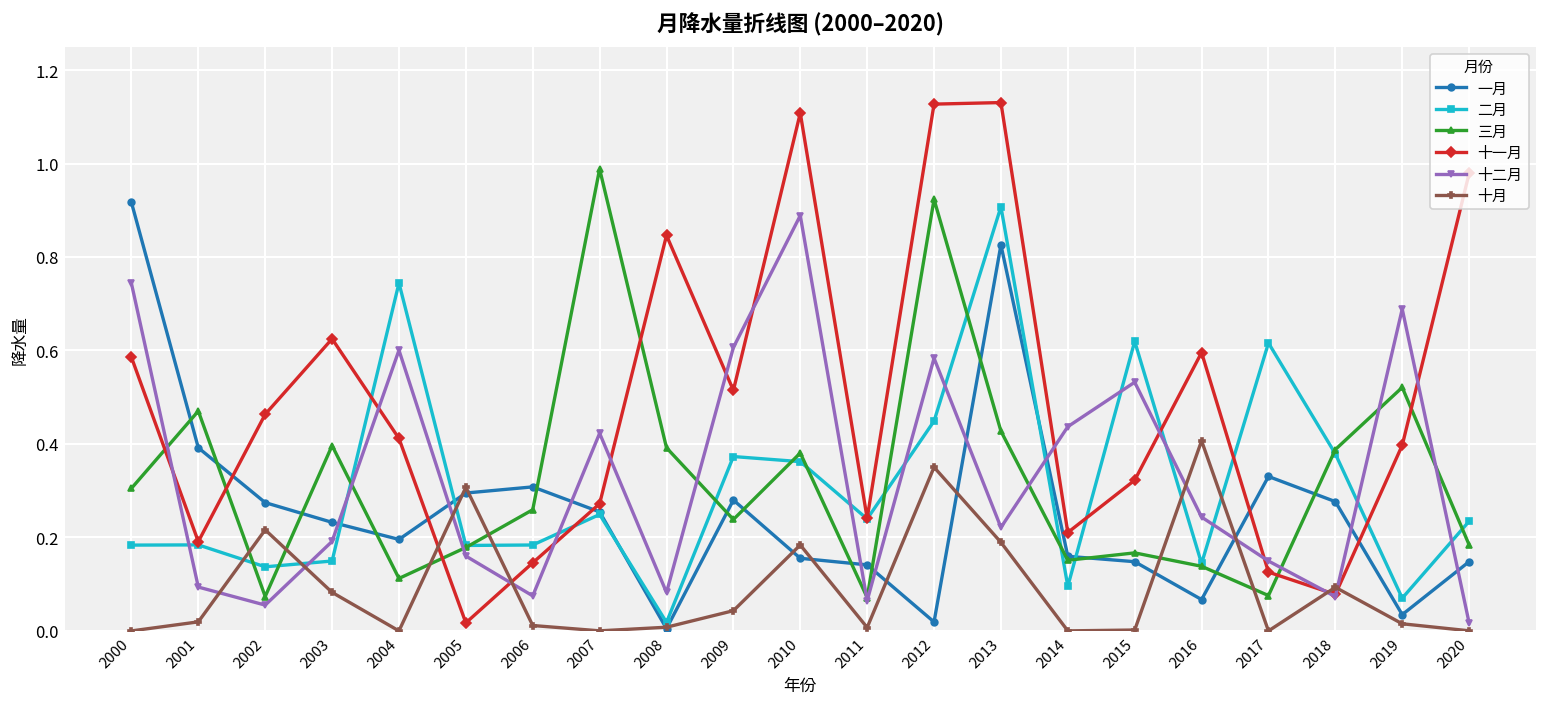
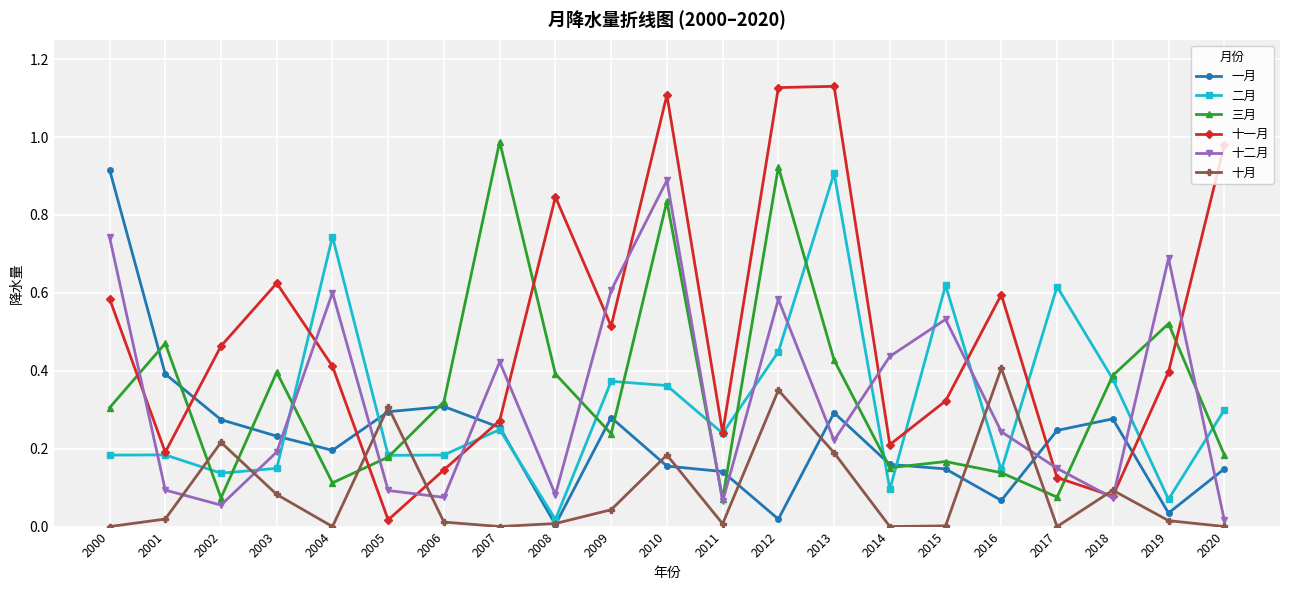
  {
    "一月": {
      "2000": 0.92,
      "2001": 0.39,
      "2002": 0.27,
      "2003": 0.23,
      "2004": 0.20,
      "2005": 0.29,
      "2006": 0.31,
      "2009": 0.28,
      "2010": 0.16,
      "2011": 0.14,
      "2012": 0.02,
-     "2013": 0.83,
+     "2013": 0.29,
      "2014": 0.16,
      "2015": 0.15,
      "2016": 0.07,
-     "2017": 0.33,
+     "2017": 0.25,
      "2018": 0.28,
      "2019": 0.03,
      "2020": 0.15
    },
    "二月": {
      "2000": 0.18,
      "2001": 0.18,
      "2002": 0.14,
      "2003": 0.15,
      "2004": 0.74,
      "2006": 0.18,
      "2008": 0.02,
      "2009": 0.37,
      "2010": 0.36,
      "2012": 0.45,
      "2013": 0.91,
      "2014": 0.10,
      "2015": 0.62,
      "2017": 0.62,
      "2018": 0.38,
      "2019": 0.07,
-     "2020": 0.23
+     "2020": 0.30
    },
    "三月": {
      "2000": 0.31,
      "2001": 0.47,
      "2002": 0.07,
      "2003": 0.40,
      "2004": 0.11,
-     "2006": 0.26,
+     "2006": 0.32,
      "2007": 0.99,
      "2008": 0.39,
      "2009": 0.24,
-     "2010": 0.38,
+     "2010": 0.83,
      "2011": 0.07,
      "2012": 0.92,
      "2013": 0.43,
      "2014": 0.15,
      "2015": 0.17,
      "2017": 0.08,
      "2018": 0.39,
      "2019": 0.52,
      "2020": 0.18
    },
    "十一月": {
      "2000": 0.59,
      "2001": 0.19,
      "2002": 0.46,
      "2003": 0.62,
      "2004": 0.41,
      "2005": 0.02,
      "2006": 0.15,
      "2007": 0.27,
      "2008": 0.85,
      "2009": 0.51,
      "2010": 1.11,
      "2012": 1.13,
      "2013": 1.13,
      "2014": 0.21,
      "2015": 0.32,
      "2016": 0.60,
      "2017": 0.13,
      "2019": 0.40
    },
    "十二月": {
      "2000": 0.74,
      "2001": 0.09,
      "2002": 0.06,
      "2003": 0.19,
      "2004": 0.60,
-     "2005": 0.16,
+     "2005": 0.09,
      "2006": 0.07,
      "2007": 0.42,
      "2008": 0.08,
      "2009": 0.61,
      "2010": 0.89,
      "2011": 0.06,
      "2012": 0.58,
      "2013": 0.22,
      "2014": 0.44,
      "2015": 0.53,
      "2016": 0.24,
      "2017": 0.15,
      "2019": 0.69,
      "2020": 0.02
    },
    "十月": {
      "2000": 0.00,
      "2001": 0.02,
      "2002": 0.22,
      "2003": 0.08,
      "2004": 0.00,
      "2005": 0.31,
      "2006": 0.01,
      "2007": 0.00,
      "2009": 0.04,
      "2010": 0.18,
      "2011": 0.01,
      "2012": 0.35,
      "2013": 0.19,
      "2014": 0.00,
      "2015": 0.00,
      "2016": 0.41,
      "2017": 0.00,
      "2018": 0.09,
      "2019": 0.02,
      "2020": 0.00
    }
  }
